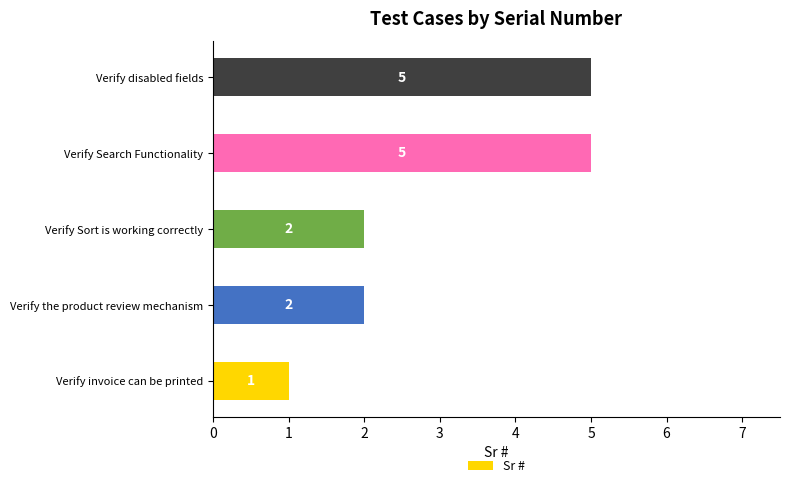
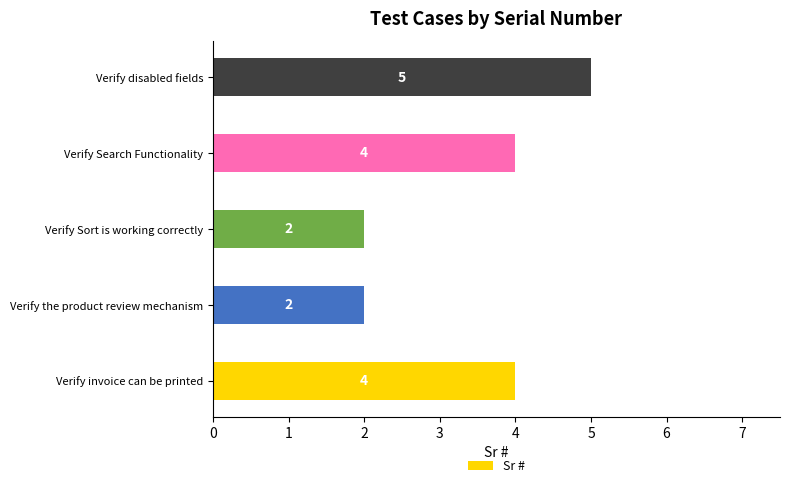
  {
    "Verify disabled fields": 5,
-   "Verify Search Functionality": 5,
+   "Verify Search Functionality": 4,
    "Verify Sort is working correctly": 2,
    "Verify the product review mechanism": 2,
-   "Verify invoice can be printed": 1
+   "Verify invoice can be printed": 4
  }
